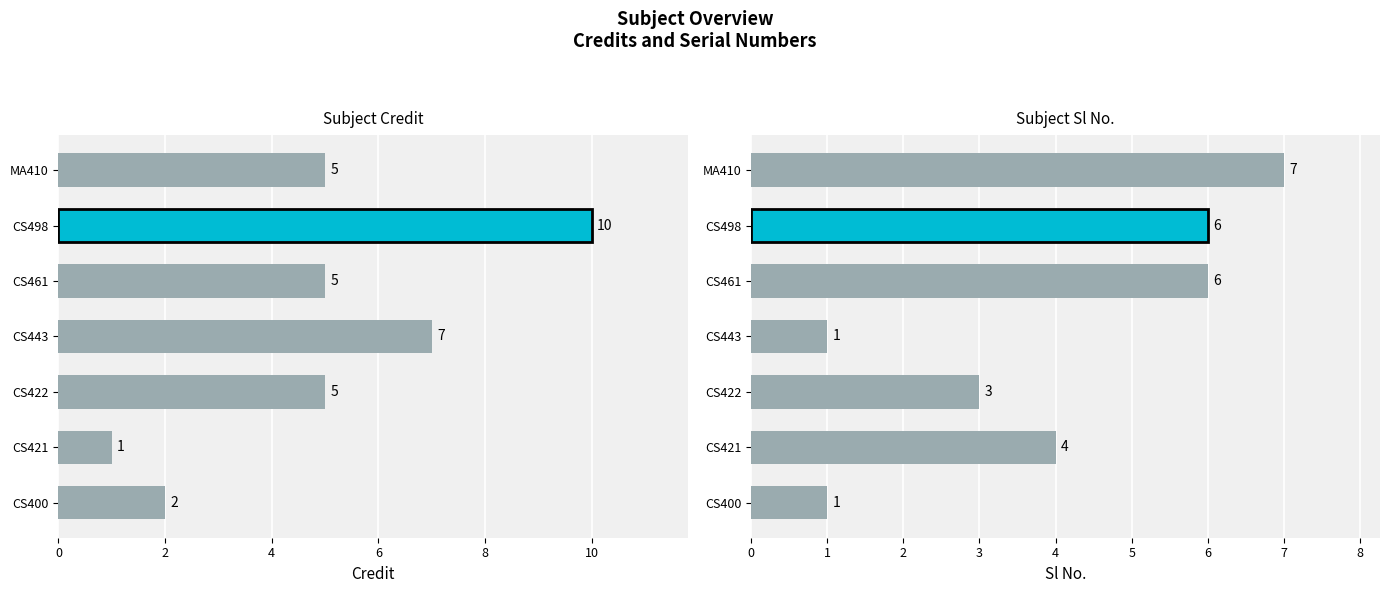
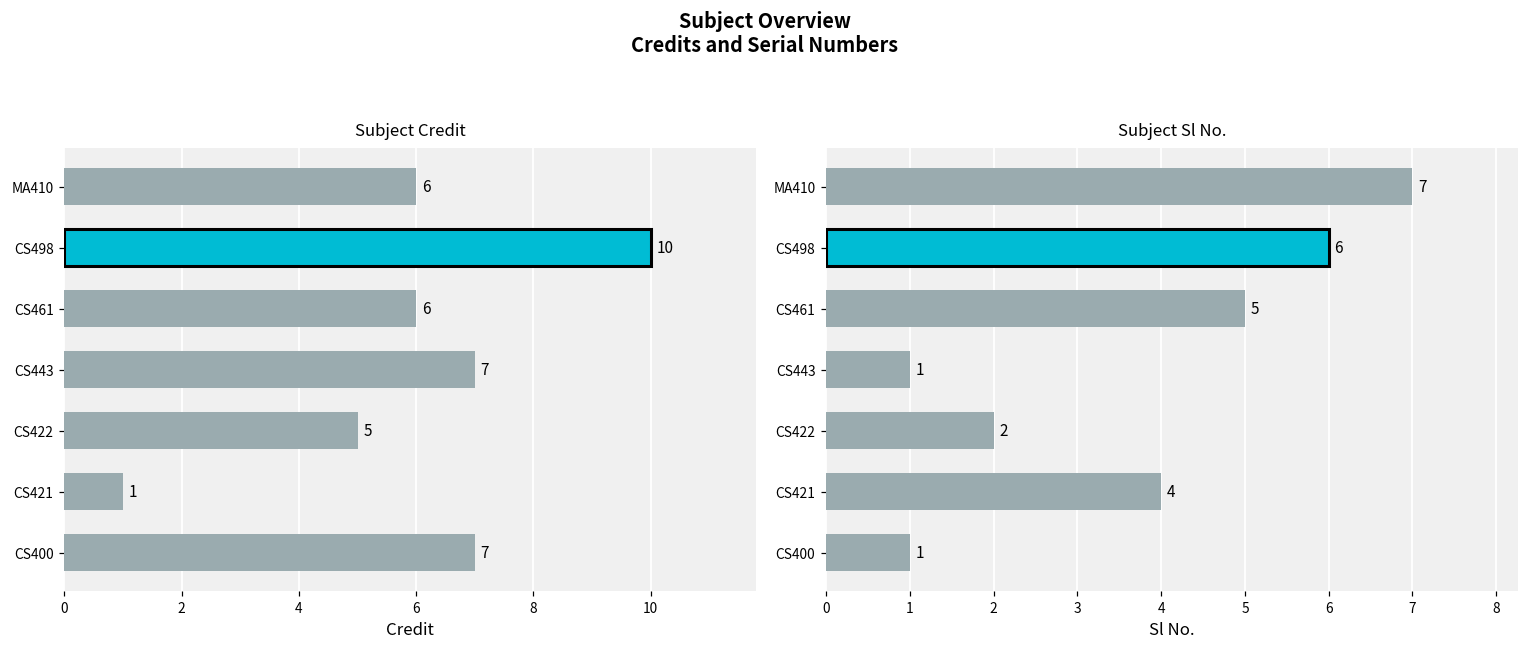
  {
    "Subject Credit": {
-     "MA410": 5,
+     "MA410": 6,
      "CS498": 10,
-     "CS461": 5,
+     "CS461": 6,
      "CS443": 7,
      "CS422": 5,
      "CS421": 1,
-     "CS400": 2
+     "CS400": 7
    },
    "Subject Sl No.": {
      "MA410": 7,
      "CS498": 6,
-     "CS461": 6,
+     "CS461": 5,
      "CS443": 1,
-     "CS422": 3,
+     "CS422": 2,
      "CS421": 4,
      "CS400": 1
    }
  }
